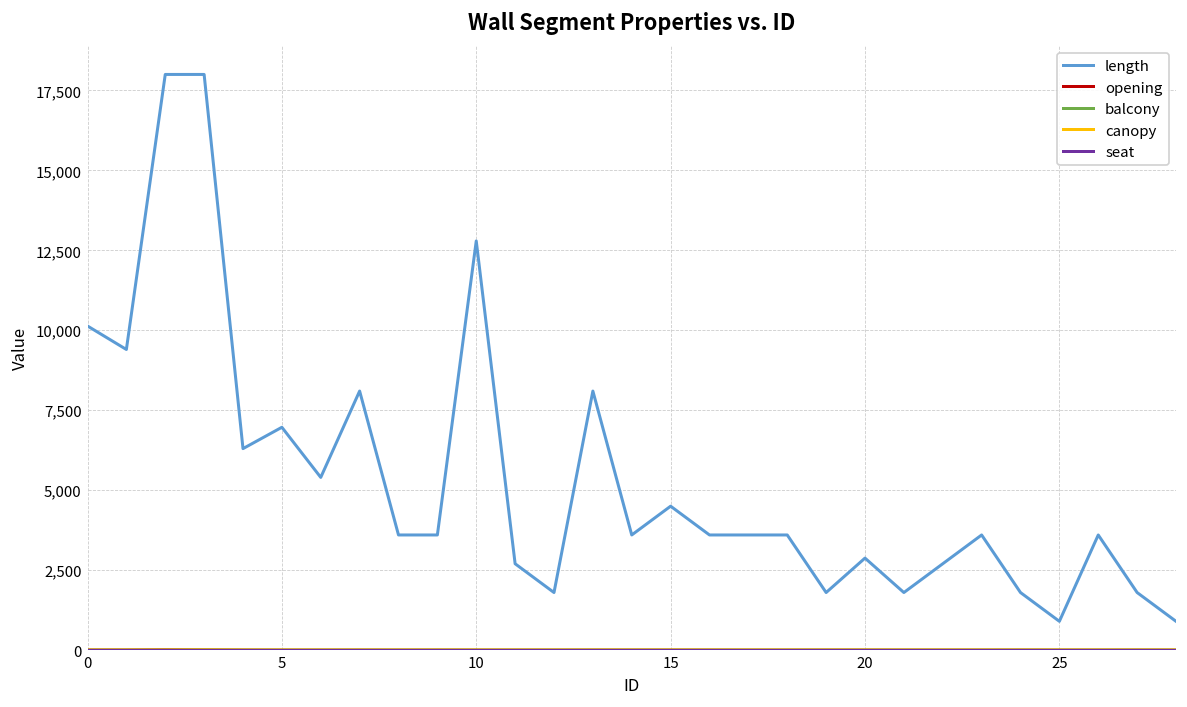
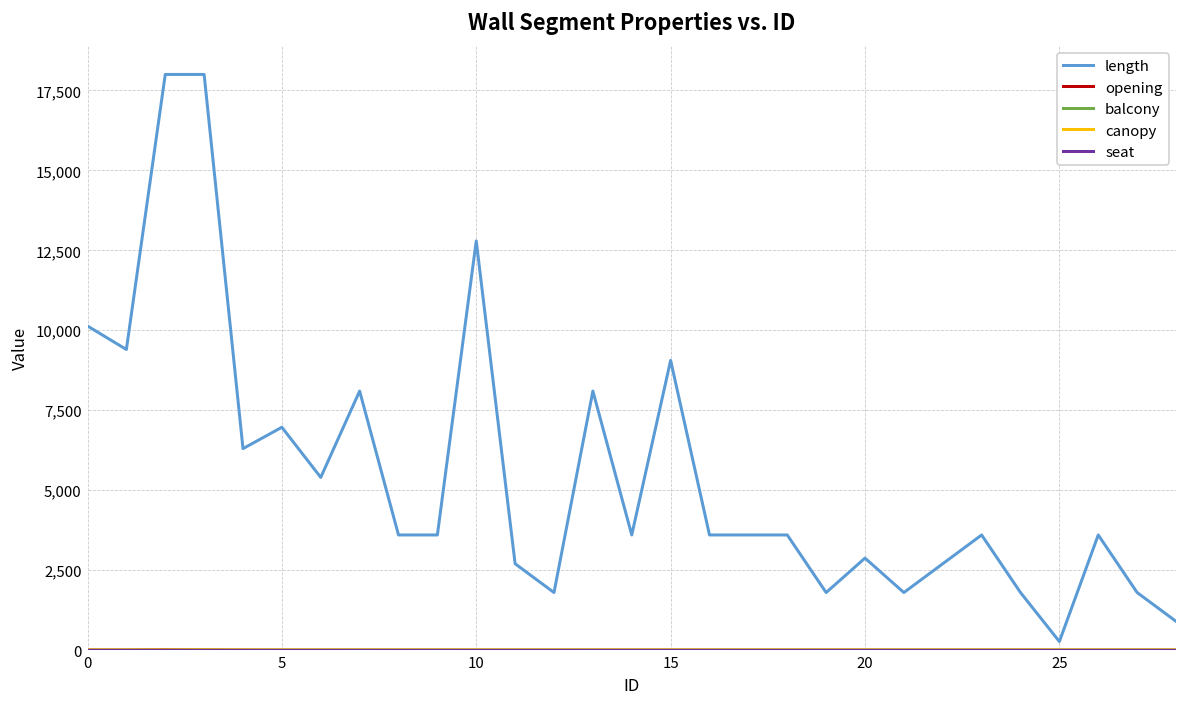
  {
    "length": {
      "0": "10,100",
      "5": "7,000",
      "10": "12,800",
-     "15": "4,500",
+     "15": "9,100",
      "20": "2,900",
-     "25": "900"
+     "25": "300"
    }
  }
